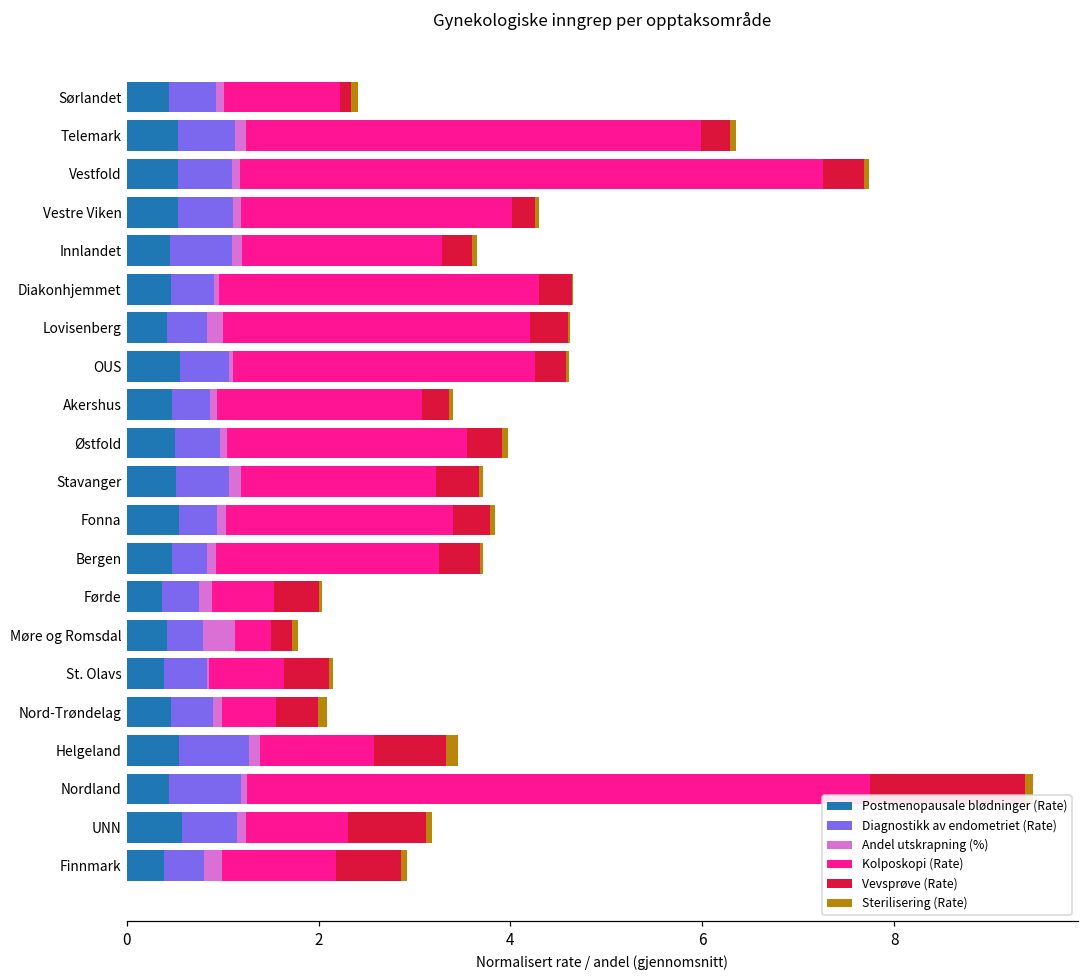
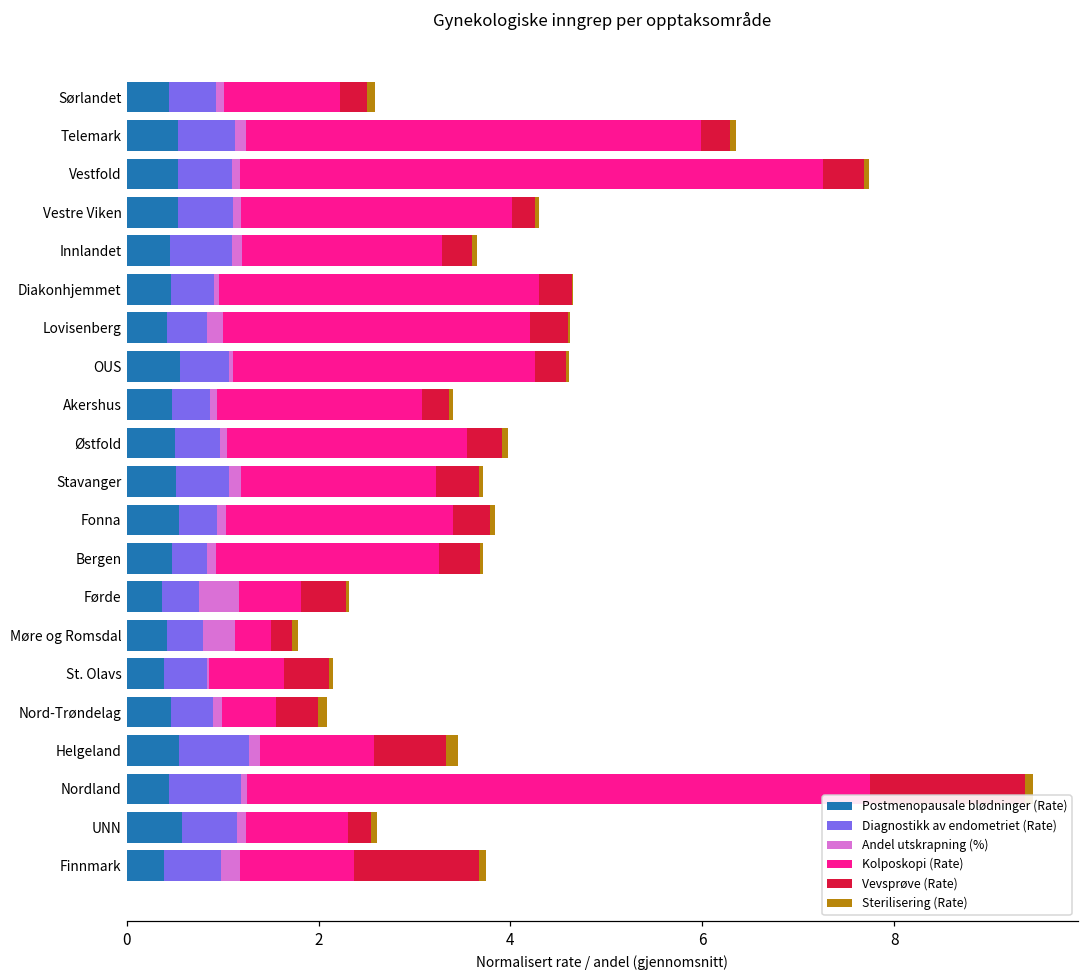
  {
    "Postmenopausale blødninger (Rate)": {
      "Sørlandet": 0.4,
      "Telemark": 0.5,
      "Vestfold": 0.5,
      "Vestre Viken": 0.5,
      "Innlandet": 0.5,
      "Diakonhjemmet": 0.5,
      "Lovisenberg": 0.4,
      "OUS": 0.6,
      "Akershus": 0.5,
      "Østfold": 0.5,
      "Stavanger": 0.5,
      "Fonna": 0.5,
      "Bergen": 0.5,
      "Førde": 0.4,
      "Møre og Romsdal": 0.4,
      "St. Olavs": 0.4,
      "Nord-Trøndelag": 0.5,
      "Helgeland": 0.5,
      "Nordland": 0.4,
      "UNN": 0.6,
      "Finnmark": 0.4
    },
    "Diagnostikk av endometriet (Rate)": {
      "Sørlandet": 0.5,
      "Telemark": 0.6,
      "Vestfold": 0.6,
      "Vestre Viken": 0.6,
      "Innlandet": 0.7,
      "Diakonhjemmet": 0.5,
      "Lovisenberg": 0.4,
      "OUS": 0.5,
      "Akershus": 0.4,
      "Østfold": 0.5,
      "Stavanger": 0.6,
      "Fonna": 0.4,
      "Bergen": 0.4,
      "Førde": 0.4,
      "Møre og Romsdal": 0.4,
      "St. Olavs": 0.4,
      "Nord-Trøndelag": 0.4,
      "Helgeland": 0.7,
      "Nordland": 0.8,
      "UNN": 0.6,
-     "Finnmark": 0.4
+     "Finnmark": 0.6
    },
    "Andel utskrapning (%)": {
      "Sørlandet": 0.1,
      "Telemark": 0.1,
      "Vestfold": 0.1,
      "Vestre Viken": 0.1,
      "Innlandet": 0.1,
      "Diakonhjemmet": 0.0,
      "Lovisenberg": 0.2,
      "OUS": 0.0,
      "Akershus": 0.1,
      "Østfold": 0.1,
      "Stavanger": 0.1,
      "Fonna": 0.1,
      "Bergen": 0.1,
-     "Førde": 0.1,
+     "Førde": 0.4,
      "Møre og Romsdal": 0.3,
      "Nord-Trøndelag": 0.1,
      "Helgeland": 0.1,
      "Nordland": 0.1,
      "UNN": 0.1,
      "Finnmark": 0.2
    },
    "Kolposkopi (Rate)": {
      "Sørlandet": 1.2,
      "Telemark": 4.7,
      "Vestfold": 6.1,
      "Vestre Viken": 2.8,
      "Innlandet": 2.1,
      "Diakonhjemmet": 3.3,
      "Lovisenberg": 3.2,
      "OUS": 3.1,
      "Akershus": 2.1,
      "Østfold": 2.5,
      "Stavanger": 2.0,
      "Fonna": 2.4,
      "Bergen": 2.3,
      "Førde": 0.6,
      "Møre og Romsdal": 0.4,
      "St. Olavs": 0.8,
      "Nord-Trøndelag": 0.6,
      "Helgeland": 1.2,
      "Nordland": 6.5,
      "UNN": 1.1,
      "Finnmark": 1.2
    },
    "Vevsprøve (Rate)": {
-     "Sørlandet": 0.1,
+     "Sørlandet": 0.3,
      "Telemark": 0.3,
      "Vestfold": 0.4,
      "Vestre Viken": 0.2,
      "Innlandet": 0.3,
      "Diakonhjemmet": 0.3,
      "Lovisenberg": 0.4,
      "OUS": 0.3,
      "Akershus": 0.3,
      "Østfold": 0.4,
      "Stavanger": 0.5,
      "Fonna": 0.4,
      "Bergen": 0.4,
      "Førde": 0.5,
      "Møre og Romsdal": 0.2,
      "St. Olavs": 0.5,
      "Nord-Trøndelag": 0.4,
      "Helgeland": 0.8,
      "Nordland": 1.6,
-     "UNN": 0.8,
-     "Finnmark": 0.7
+     "UNN": 0.2,
+     "Finnmark": 1.3
    },
    "Sterilisering (Rate)": {
      "Sørlandet": 0.1,
      "Telemark": 0.1,
      "Vestfold": 0.1,
      "Vestre Viken": 0.0,
      "Innlandet": 0.1,
      "Akershus": 0.0,
      "Østfold": 0.1,
      "Stavanger": 0.0,
      "Fonna": 0.1,
      "Bergen": 0.0,
      "Førde": 0.0,
      "Møre og Romsdal": 0.1,
      "St. Olavs": 0.0,
      "Nord-Trøndelag": 0.1,
      "Helgeland": 0.1,
      "Nordland": 0.1,
      "UNN": 0.1,
      "Finnmark": 0.1
    }
  }
